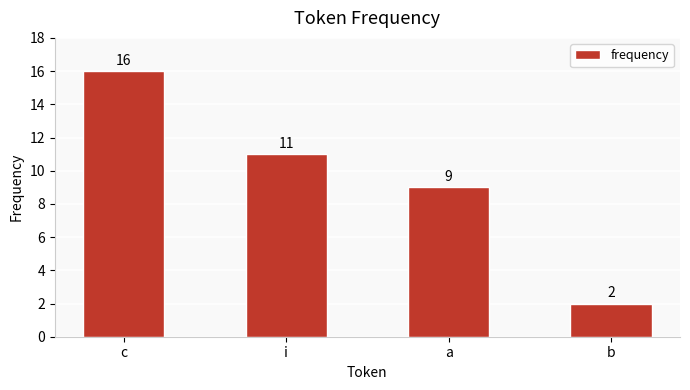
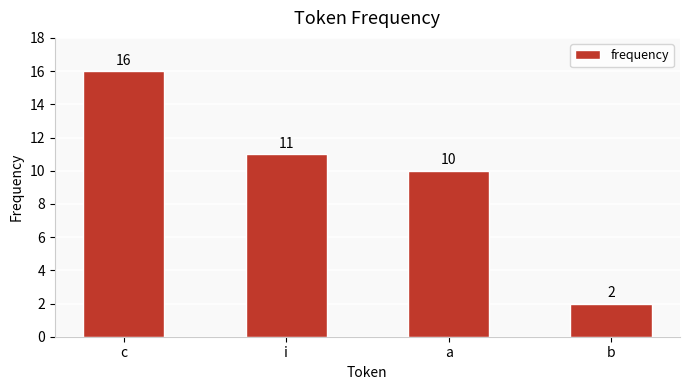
  {
    "c": 16,
    "i": 11,
-   "a": 9,
+   "a": 10,
    "b": 2
  }
